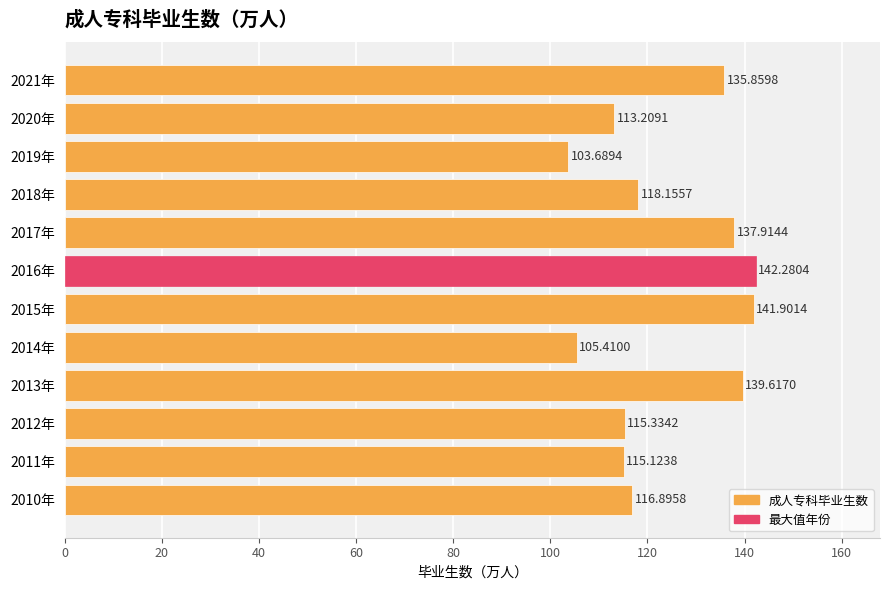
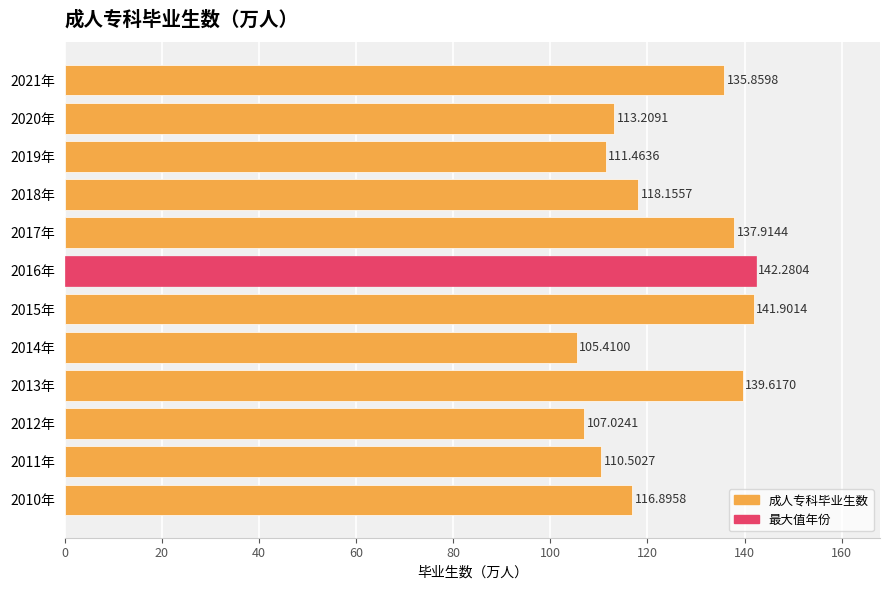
  {
    "2021年": 135.8598,
    "2020年": 113.2091,
-   "2019年": 103.6894,
+   "2019年": 111.4636,
    "2018年": 118.1557,
    "2017年": 137.9144,
    "2016年": 142.2804,
    "2015年": 141.9014,
    "2014年": 105.4100,
    "2013年": 139.6170,
-   "2012年": 115.3342,
-   "2011年": 115.1238,
+   "2012年": 107.0241,
+   "2011年": 110.5027,
    "2010年": 116.8958
  }
